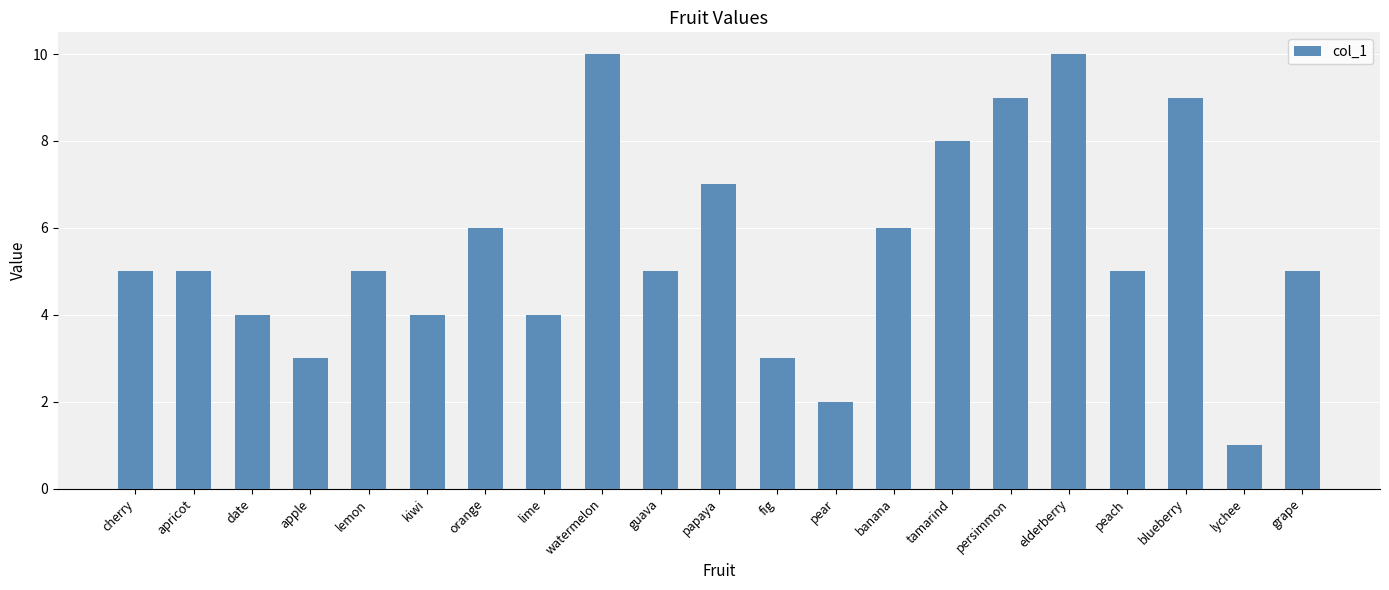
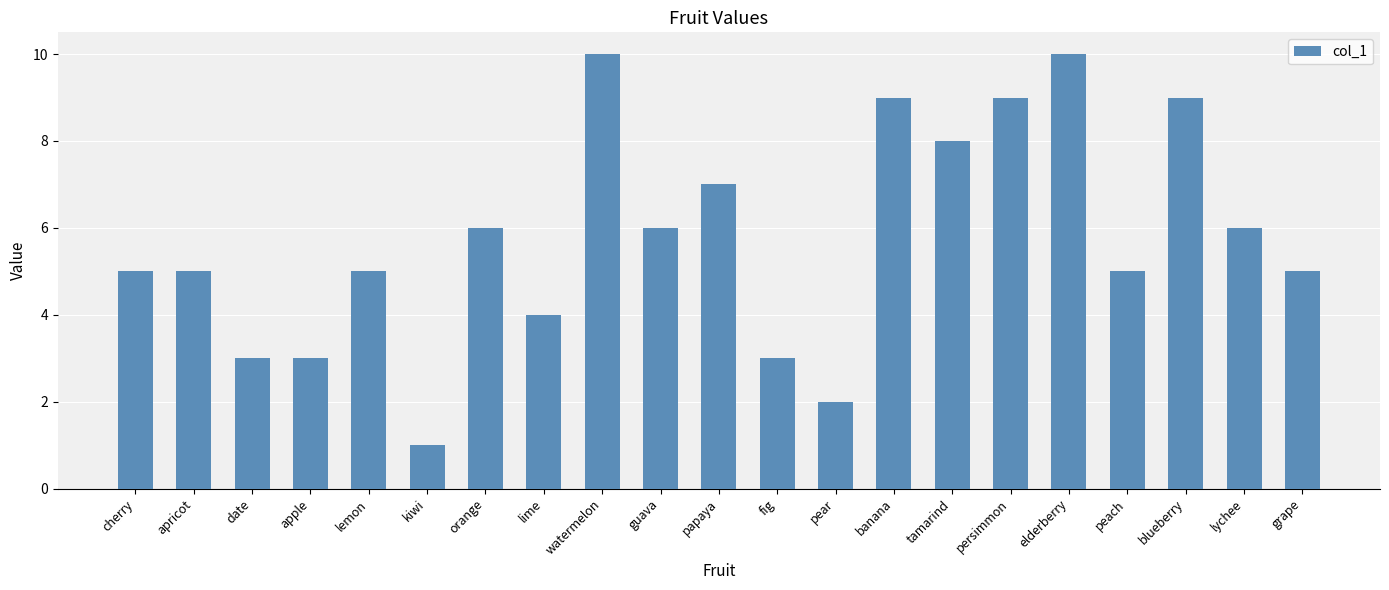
  {
    "cherry": 5,
    "apricot": 5,
-   "date": 4,
+   "date": 3,
    "apple": 3,
    "lemon": 5,
-   "kiwi": 4,
+   "kiwi": 1,
    "orange": 6,
    "lime": 4,
    "watermelon": 10,
-   "guava": 5,
+   "guava": 6,
    "papaya": 7,
    "fig": 3,
    "pear": 2,
-   "banana": 6,
+   "banana": 9,
    "tamarind": 8,
    "persimmon": 9,
    "elderberry": 10,
    "peach": 5,
    "blueberry": 9,
-   "lychee": 1,
+   "lychee": 6,
    "grape": 5
  }
